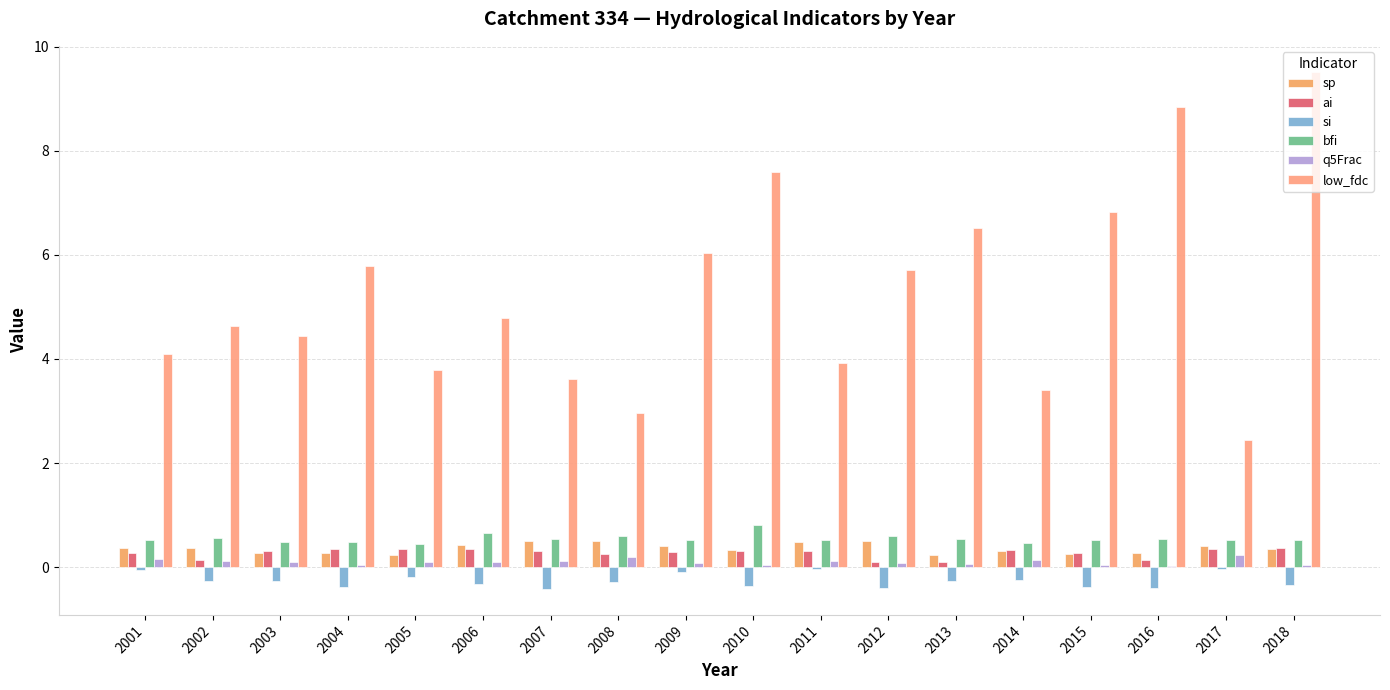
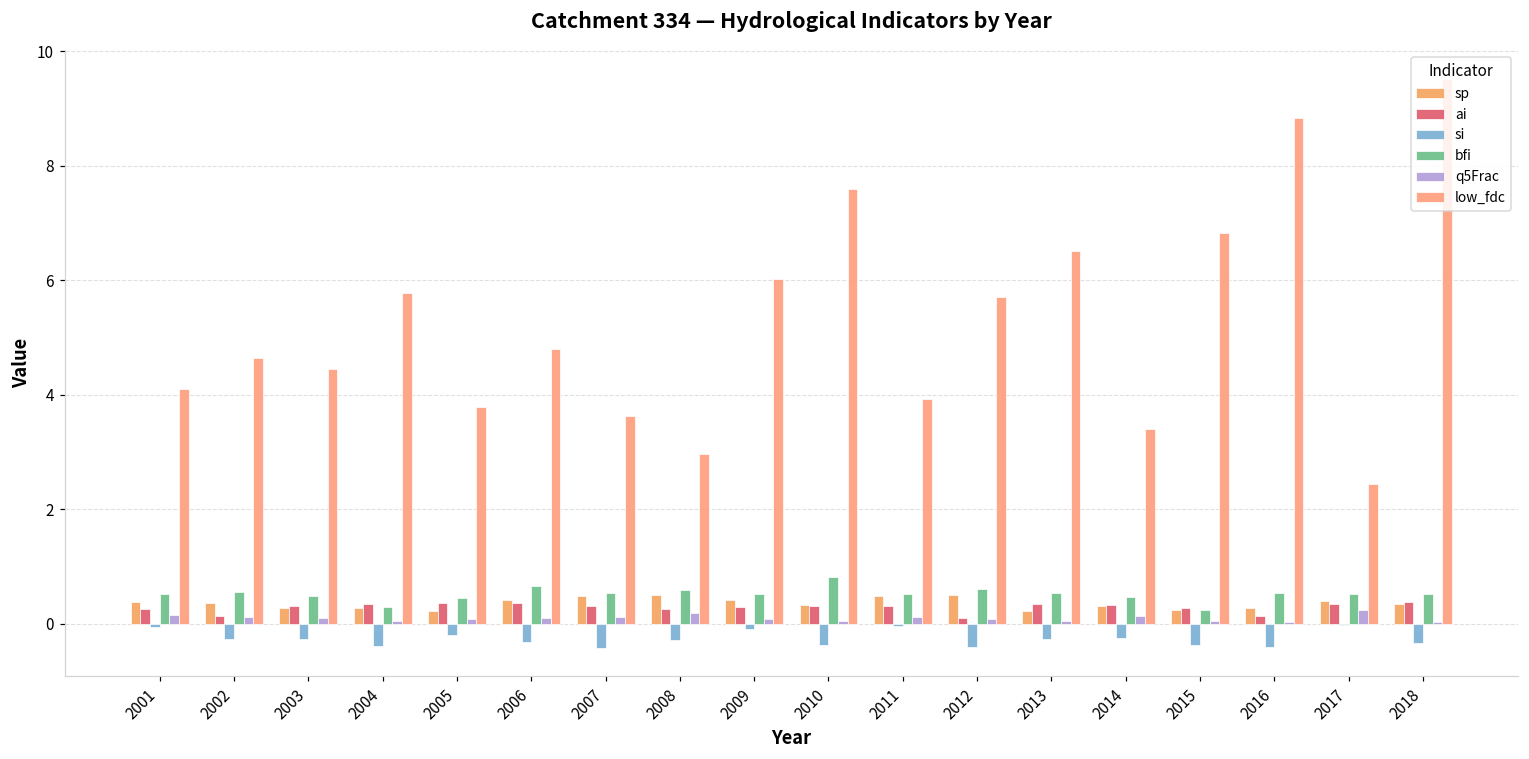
  {
    "ai": {
      "2001": 0.3,
      "2002": 0.1,
      "2003": 0.3,
      "2004": 0.3,
      "2005": 0.4,
      "2006": 0.4,
      "2007": 0.3,
      "2008": 0.3,
      "2009": 0.3,
      "2010": 0.3,
      "2011": 0.3,
      "2012": 0.1,
-     "2013": 0.1,
+     "2013": 0.3,
      "2014": 0.3,
      "2015": 0.3,
      "2016": 0.1,
      "2017": 0.4,
      "2018": 0.4
    },
    "bfi": {
      "2001": 0.5,
      "2002": 0.6,
      "2003": 0.5,
-     "2004": 0.5,
+     "2004": 0.3,
      "2005": 0.4,
      "2006": 0.7,
      "2007": 0.5,
      "2008": 0.6,
      "2009": 0.5,
      "2010": 0.8,
      "2011": 0.5,
      "2012": 0.6,
      "2013": 0.5,
      "2014": 0.5,
-     "2015": 0.5,
+     "2015": 0.3,
      "2016": 0.5,
      "2017": 0.5,
      "2018": 0.5
    }
  }
